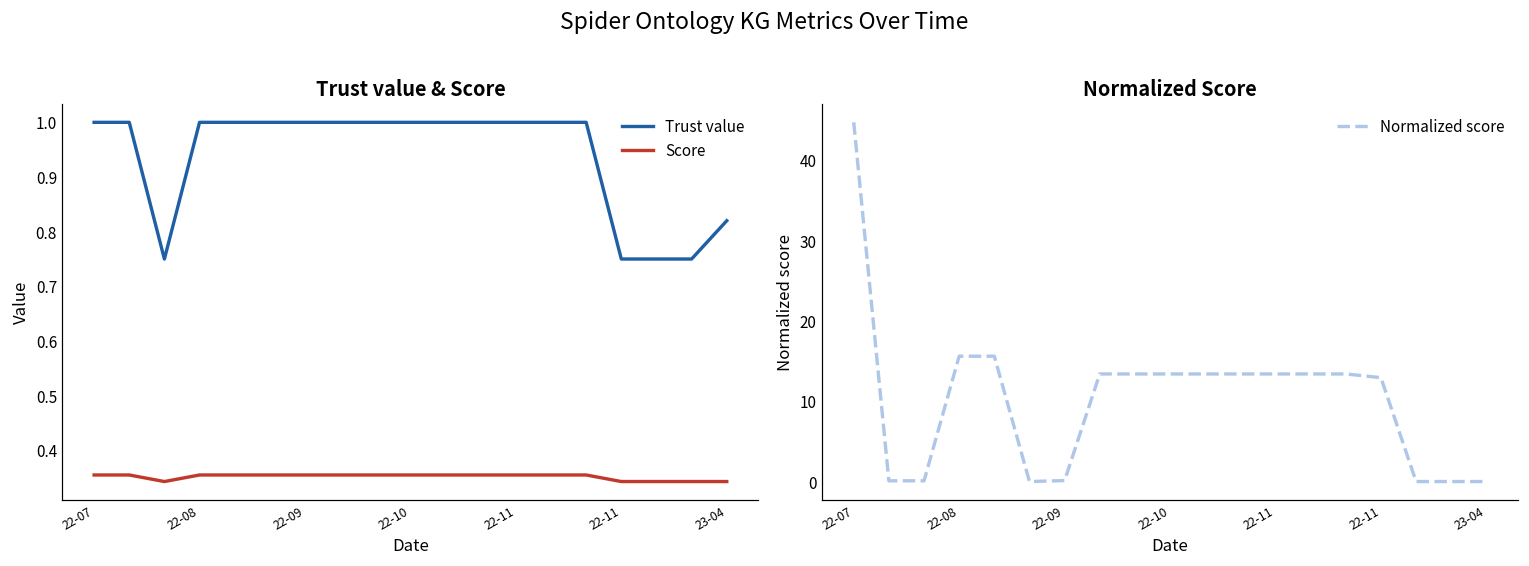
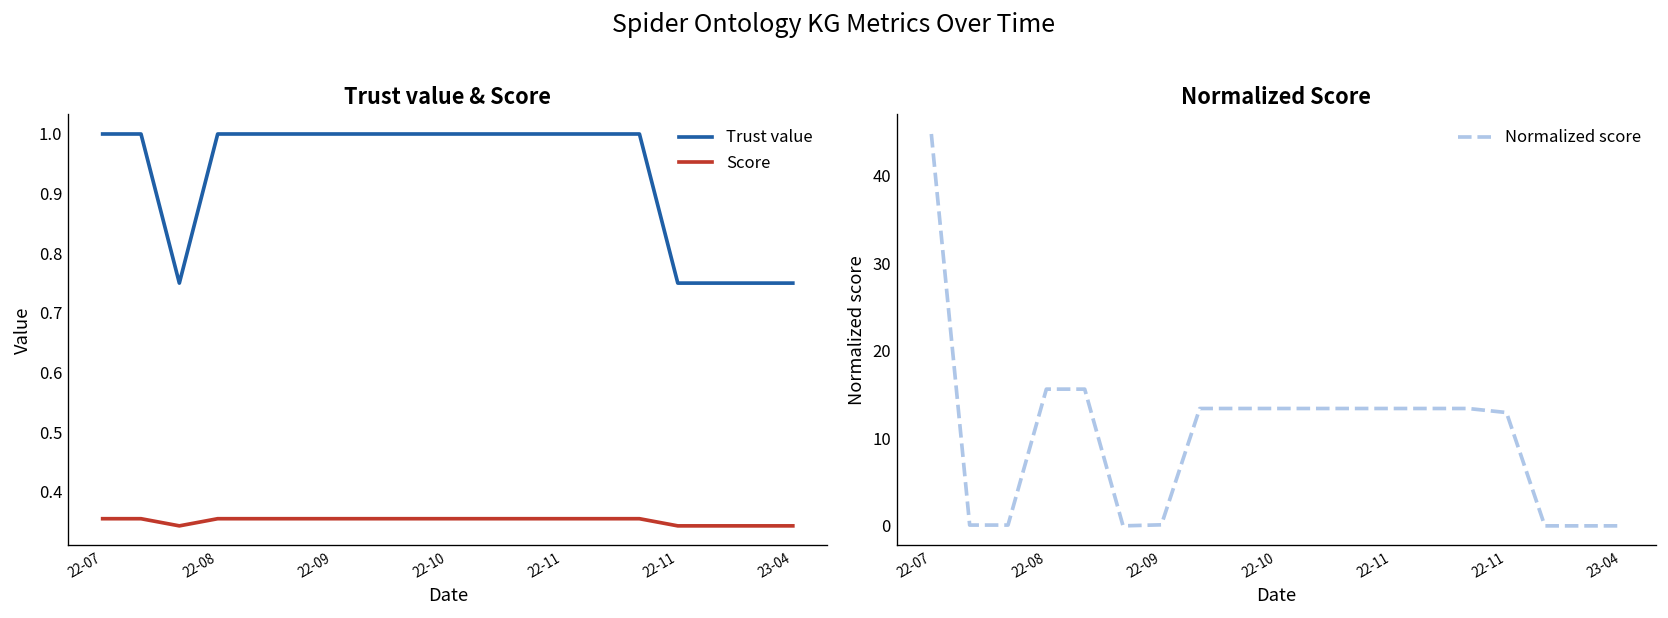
  {
    "Trust value & Score": {
      "Trust value": {
        "22-07": 1.00,
        "22-08": 1.00,
        "22-09": 1.00,
        "22-10": 1.00,
-       "23-04": 0.82
+       "23-04": 0.75
      },
      "Score": {
        "22-07": 0.36,
        "22-08": 0.36,
        "22-09": 0.36,
        "22-10": 0.36,
        "23-04": 0.34
      }
    },
    "Normalized Score": {
      "22-07": 45,
      "22-08": 16,
      "22-09": 0,
      "22-10": 13,
      "23-04": 0
    }
  }
